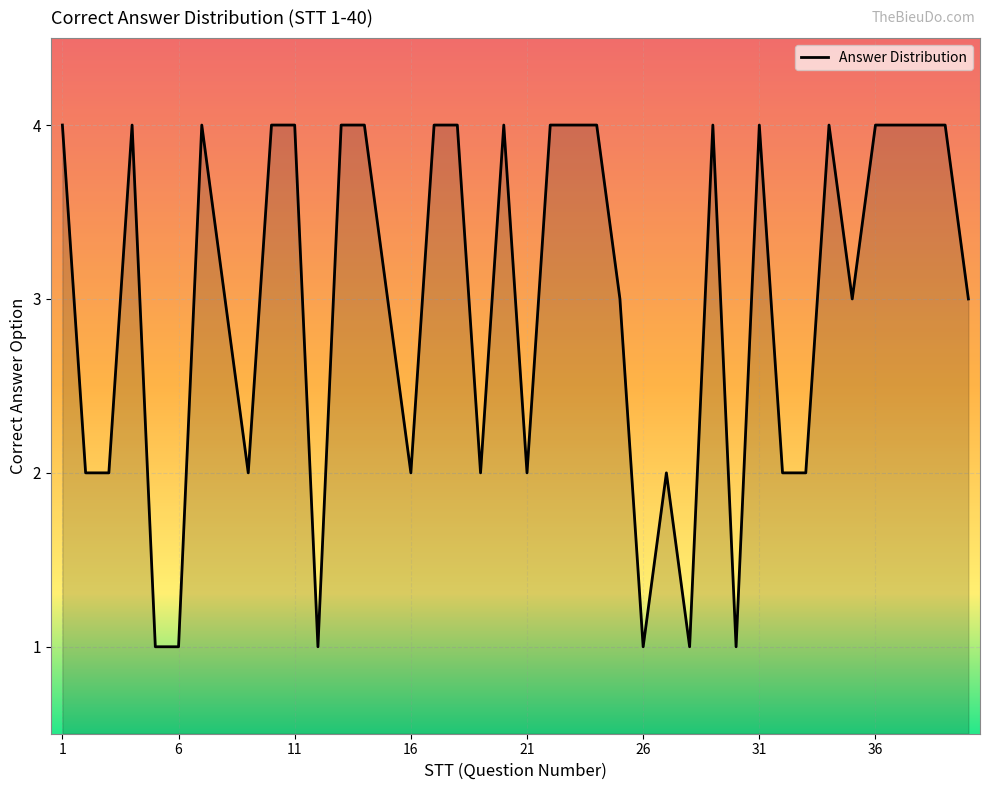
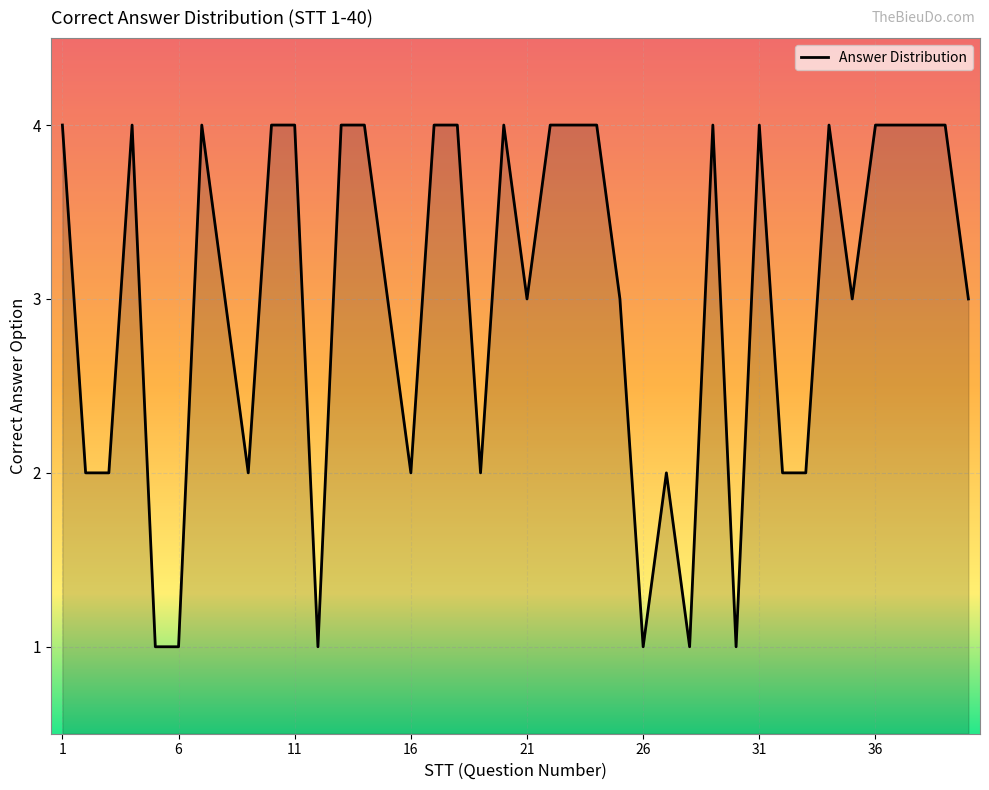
  {
    "1": 4,
    "6": 1,
    "11": 4,
    "16": 2,
-   "21": 2,
+   "21": 3,
    "26": 1,
    "31": 4,
    "36": 4
  }
